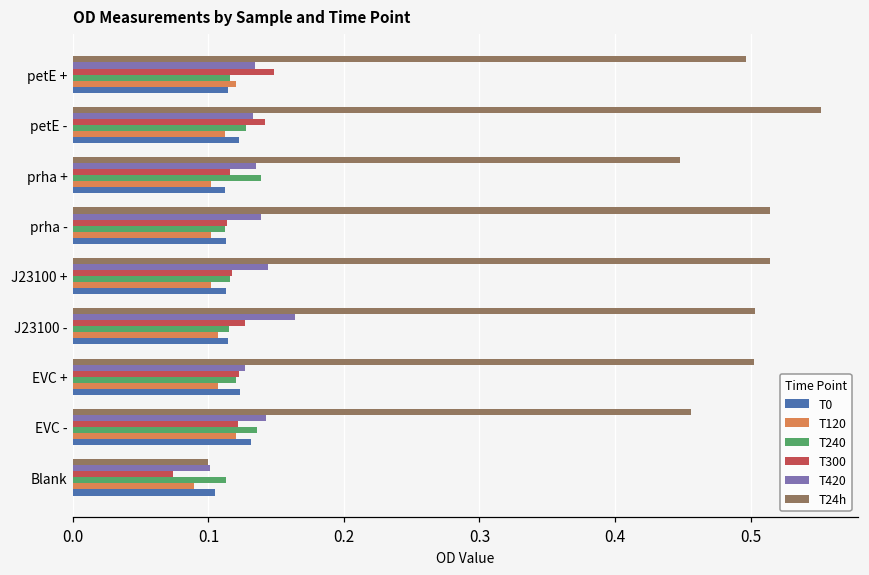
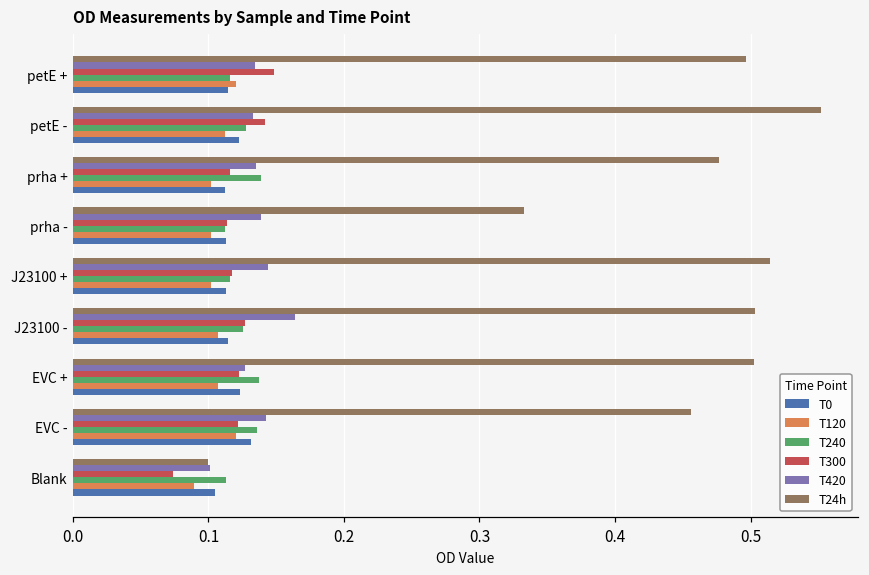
  {
    "T240": {
      "petE +": 0.116,
      "petE -": 0.128,
      "prha +": 0.139,
      "prha -": 0.113,
      "J23100 +": 0.116,
-     "J23100 -": 0.115,
-     "EVC +": 0.120,
+     "J23100 -": 0.126,
+     "EVC +": 0.137,
      "EVC -": 0.136,
      "Blank": 0.113
    },
    "T24h": {
      "petE +": 0.497,
      "petE -": 0.552,
-     "prha +": 0.448,
-     "prha -": 0.514,
+     "prha +": 0.477,
+     "prha -": 0.333,
      "J23100 +": 0.514,
      "J23100 -": 0.504,
      "EVC +": 0.503,
      "EVC -": 0.456,
      "Blank": 0.099
    }
  }
